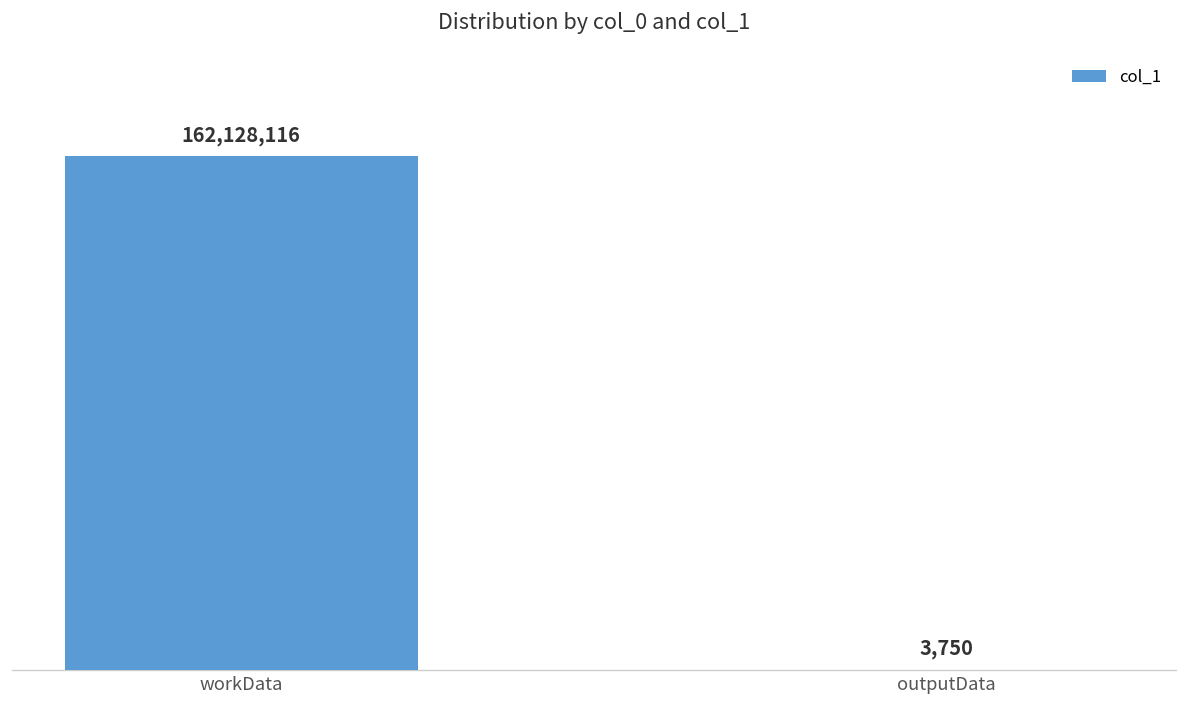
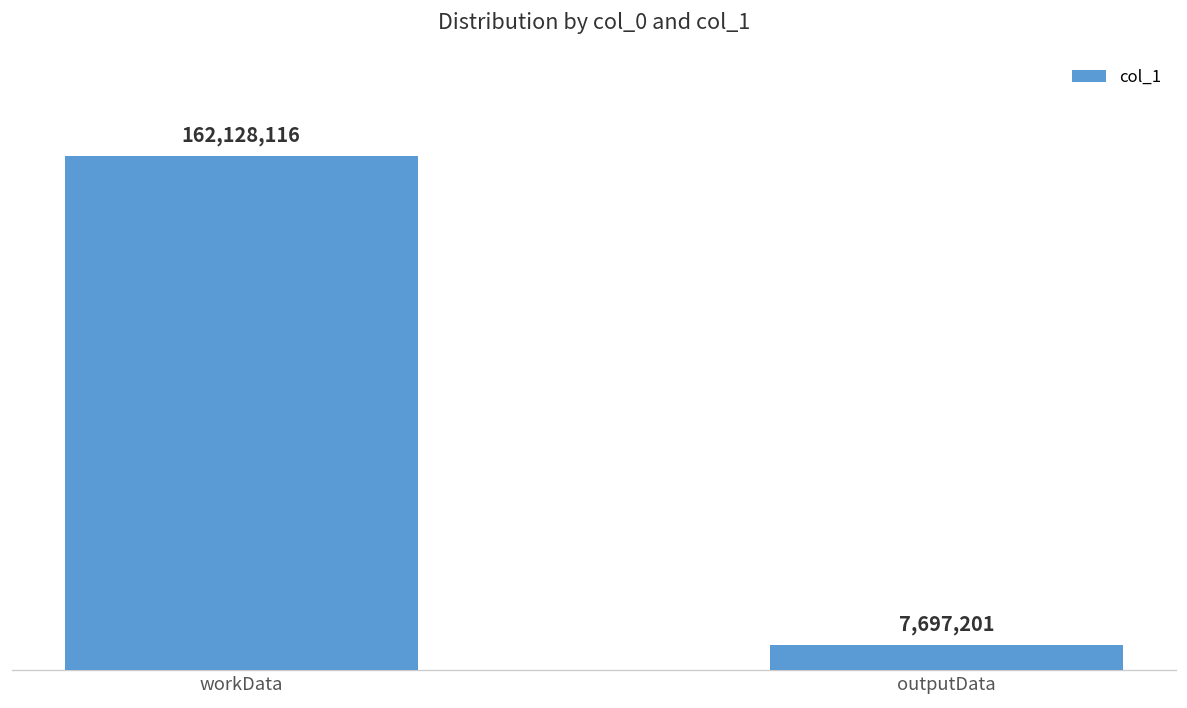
  {
    "workData": "162,128,116",
-   "outputData": "3,750"
+   "outputData": "7,697,201"
  }
